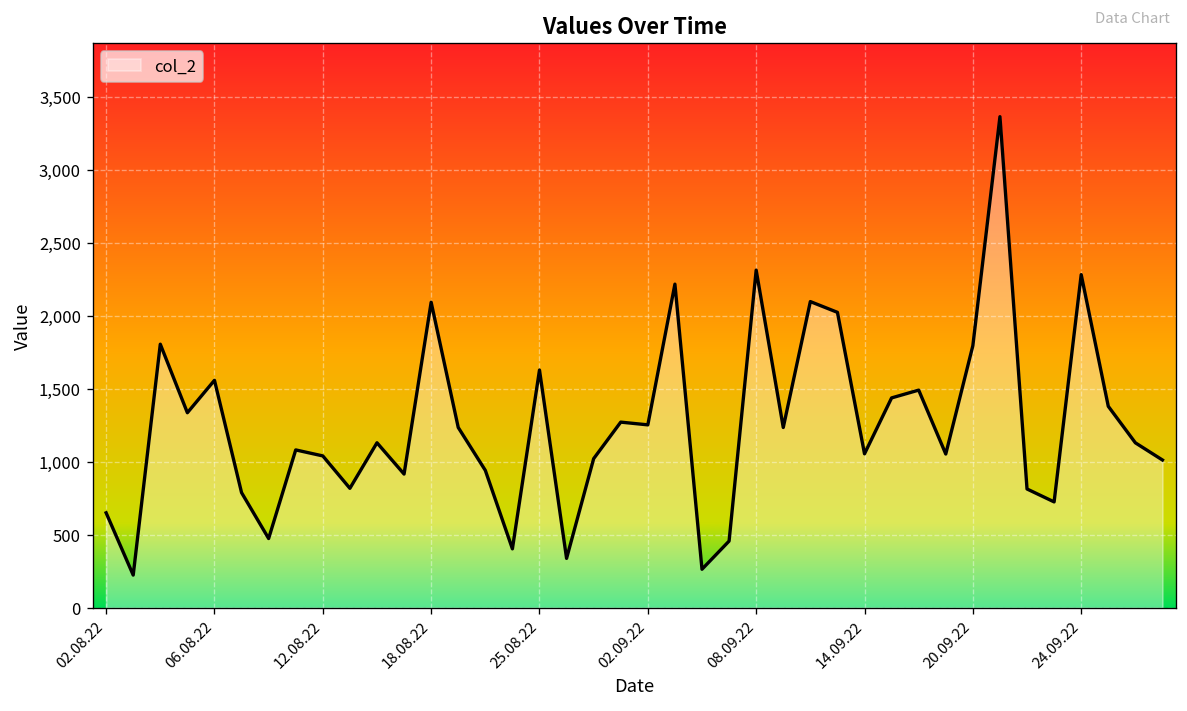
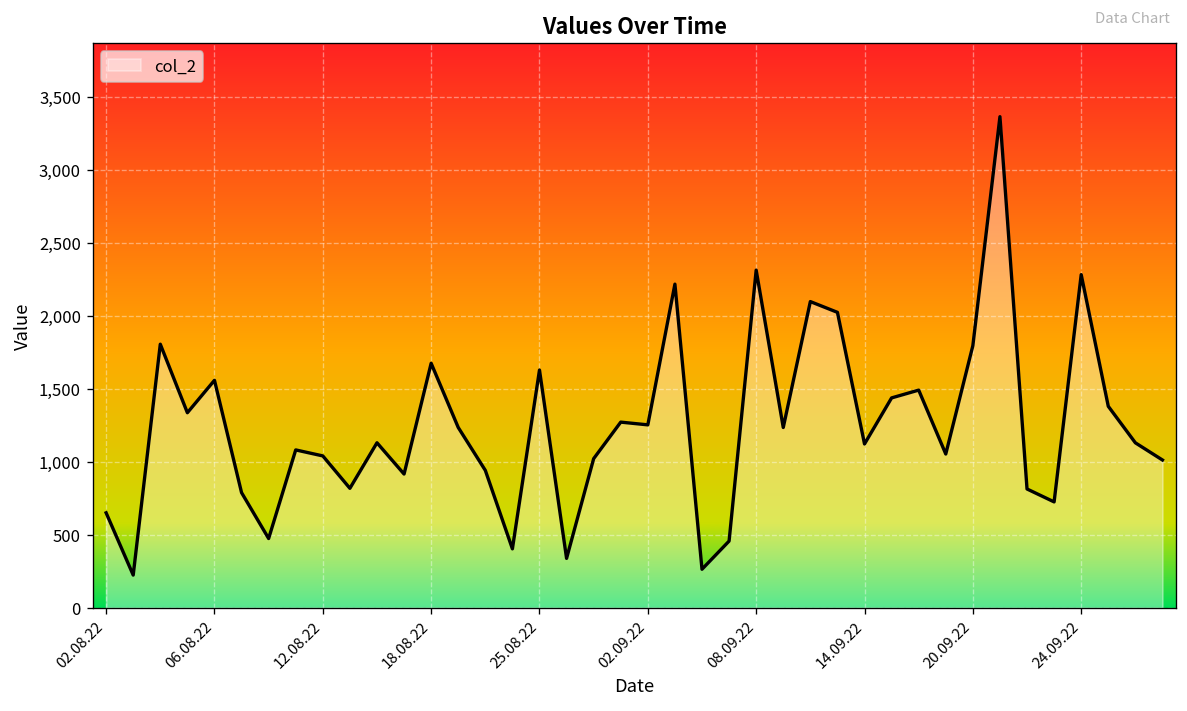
  {
    "02.08.22": "650",
    "06.08.22": "1,560",
    "12.08.22": "1,040",
-   "18.08.22": "2,090",
+   "18.08.22": "1,670",
    "25.08.22": "1,630",
    "02.09.22": "1,250",
    "08.09.22": "2,310",
-   "14.09.22": "1,050",
+   "14.09.22": "1,120",
    "20.09.22": "1,800",
    "24.09.22": "2,280"
  }
